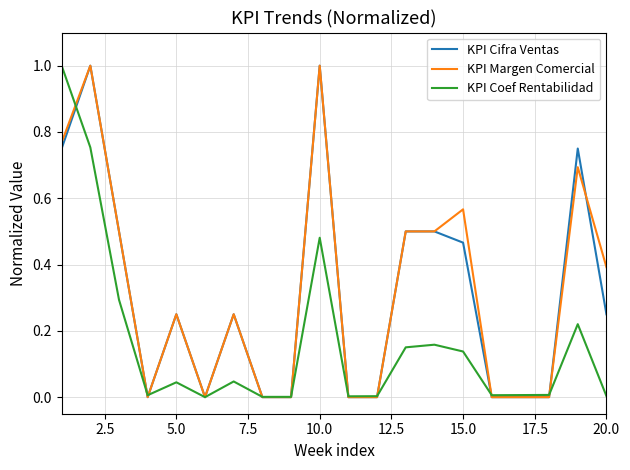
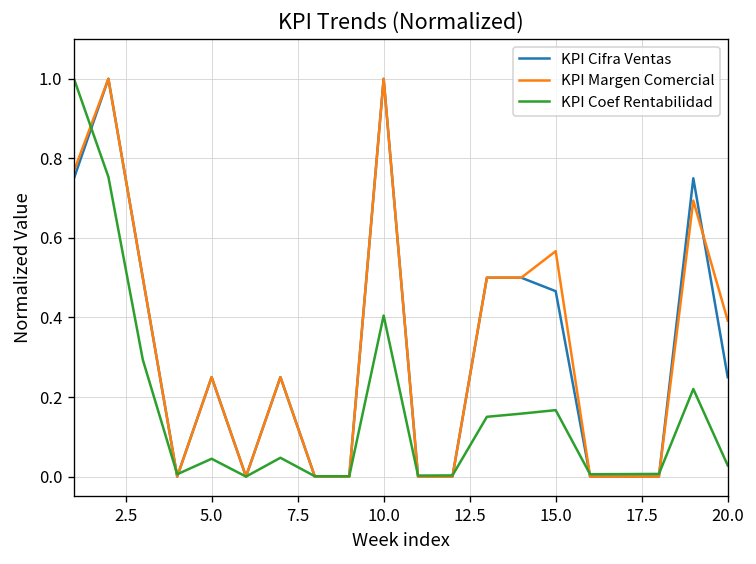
  {
    "KPI Cifra Ventas": {
      "15.0": 0.47,
      "20.0": 0.25
    },
    "KPI Margen Comercial": {
      "15.0": 0.57,
      "20.0": 0.39
    },
    "KPI Coef Rentabilidad": {
      "5.0": 0.04,
-     "10.0": 0.48,
-     "15.0": 0.14,
-     "20.0": 0.00
+     "10.0": 0.40,
+     "15.0": 0.17,
+     "20.0": 0.03
    }
  }
